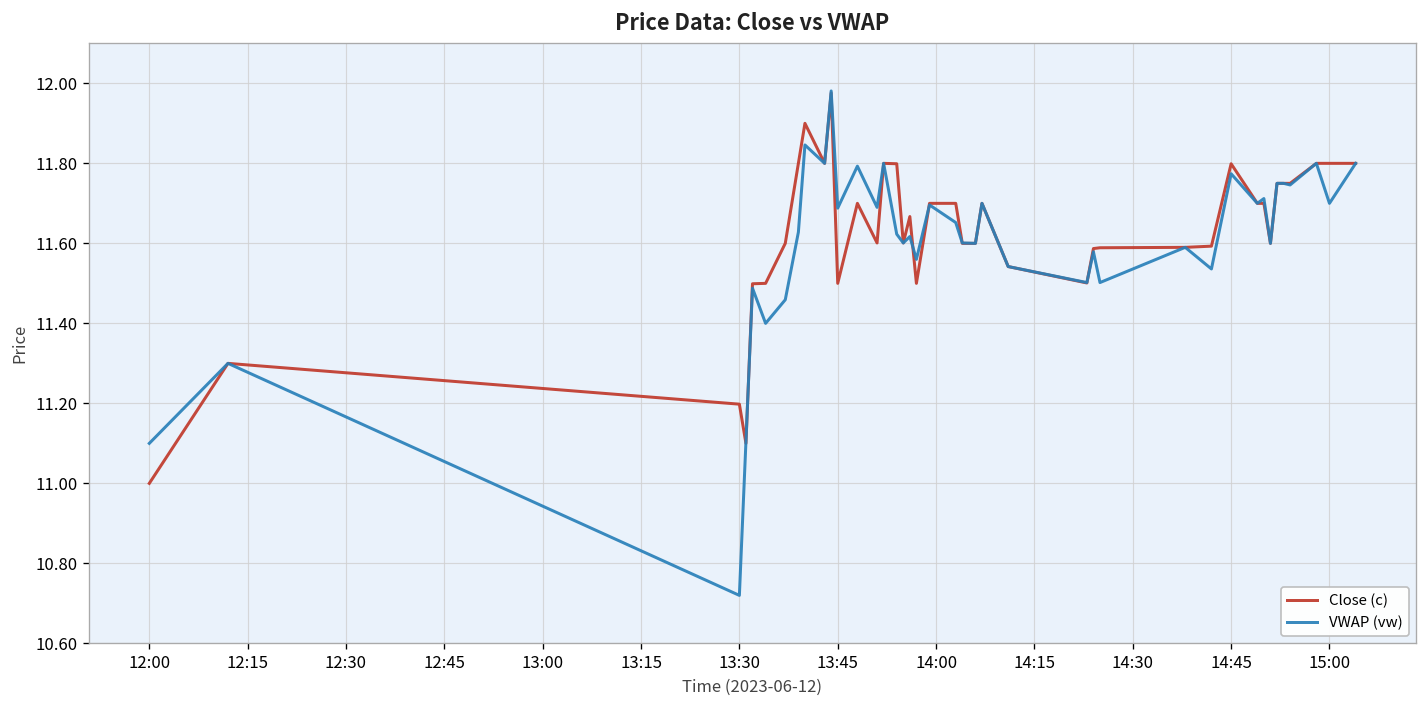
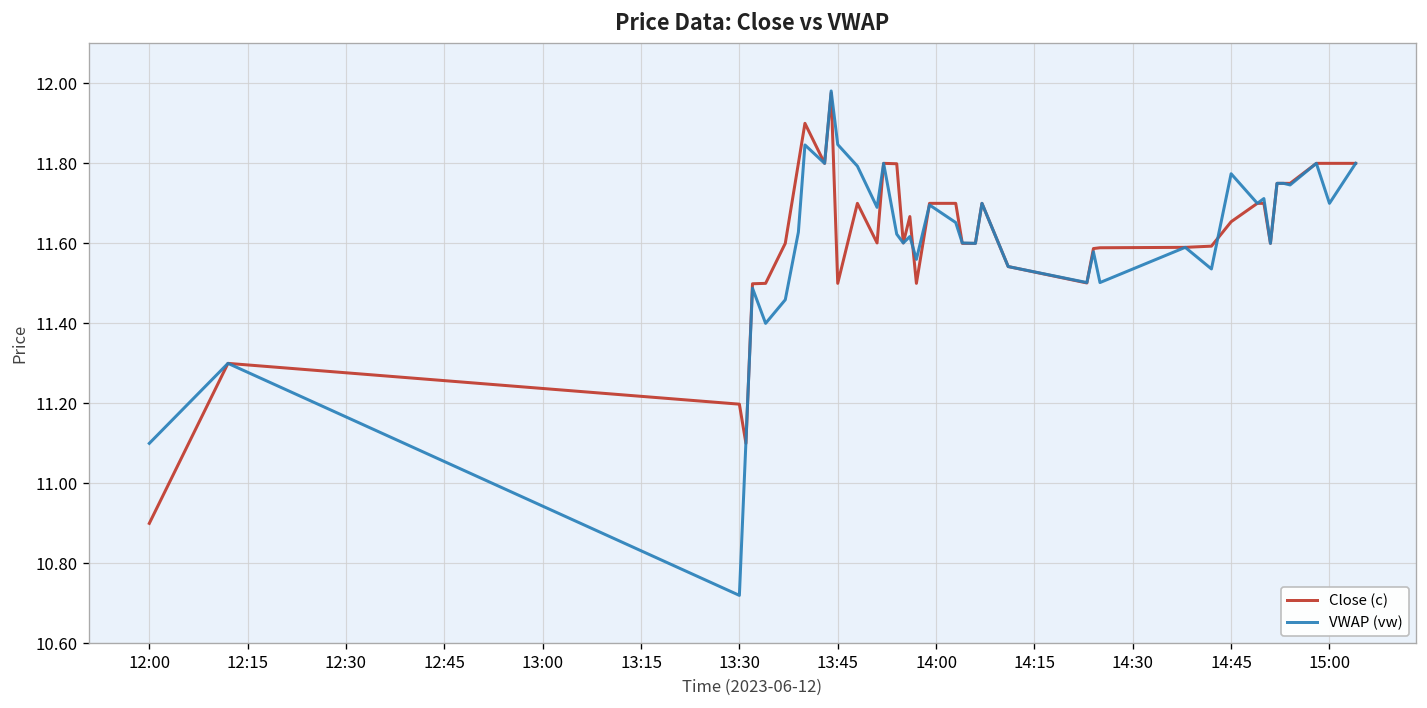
  {
    "Close (c)": {
-     "12:00": 11.0,
+     "12:00": 10.9,
      "13:30": 11.20,
      "13:45": 11.50,
-     "14:45": 11.80,
+     "14:45": 11.65,
      "15:00": 11.80
    },
    "VWAP (vw)": {
      "12:00": 11.10,
      "13:30": 10.72,
-     "13:45": 11.69,
+     "13:45": 11.85,
      "14:45": 11.77,
      "15:00": 11.70
    }
  }
